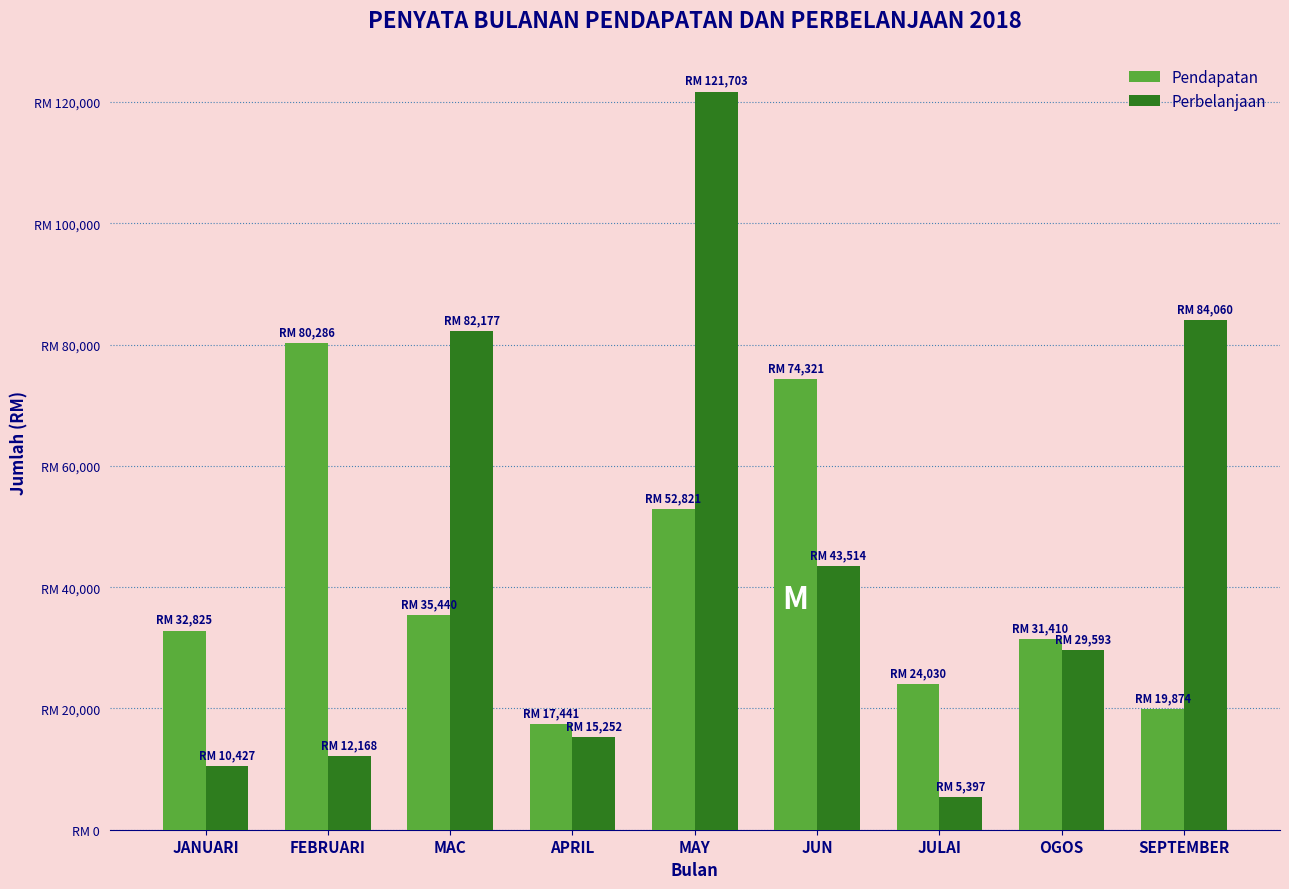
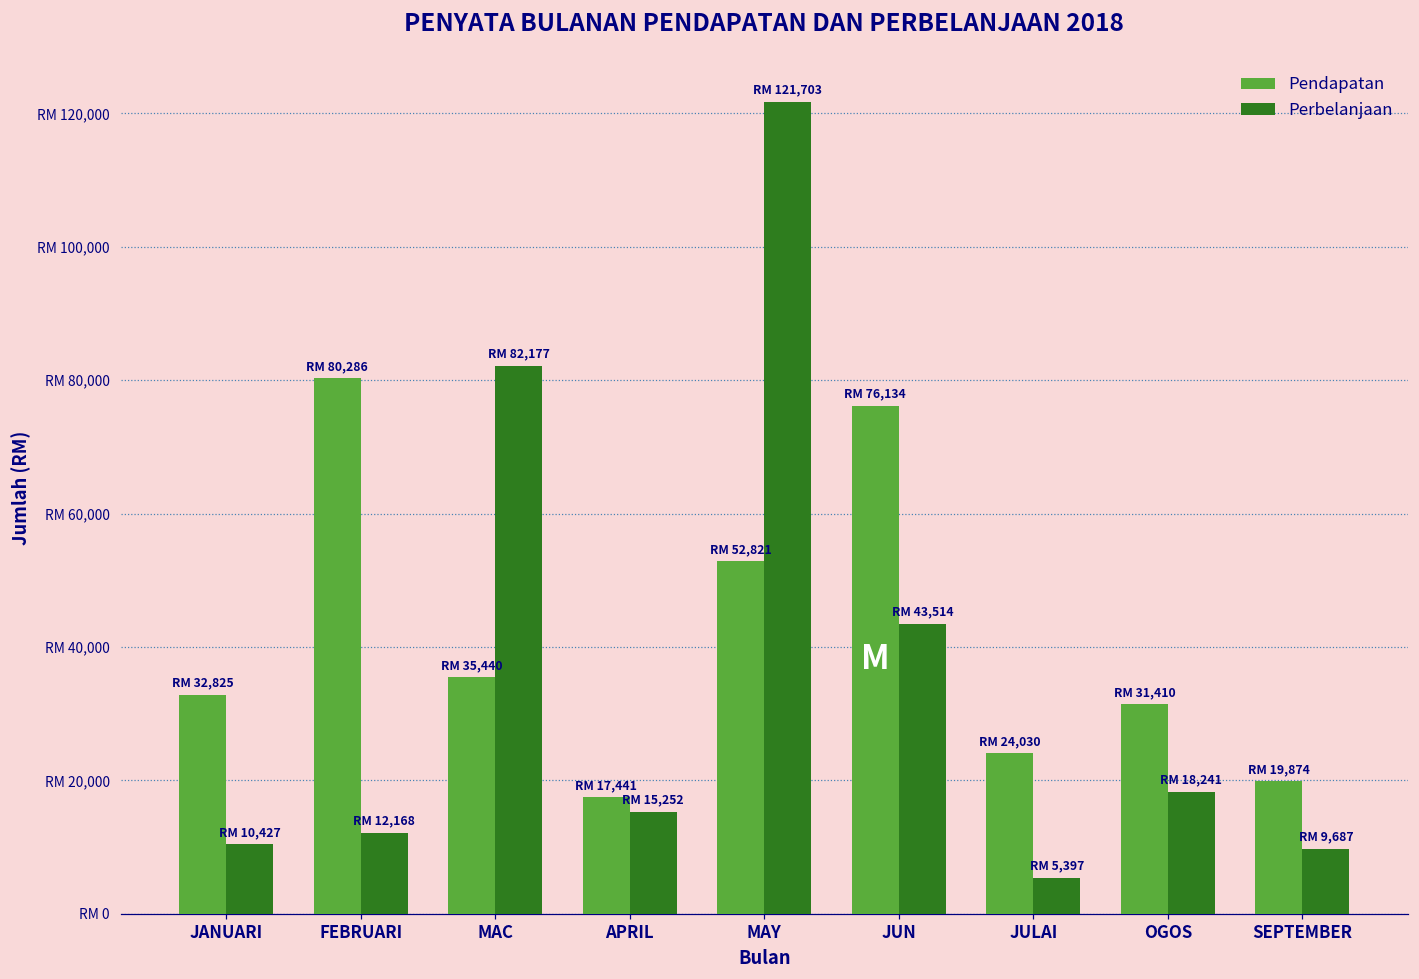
  {
    "Pendapatan": {
      "JANUARI": "32,825",
      "FEBRUARI": "80,286",
      "MAC": "35,440",
      "APRIL": "17,441",
      "MAY": "52,821",
-     "JUN": "74,321",
+     "JUN": "76,134",
      "JULAI": "24,030",
      "OGOS": "31,410",
      "SEPTEMBER": "19,874"
    },
    "Perbelanjaan": {
      "JANUARI": "10,427",
      "FEBRUARI": "12,168",
      "MAC": "82,177",
      "APRIL": "15,252",
      "MAY": "121,703",
      "JUN": "43,514",
      "JULAI": "5,397",
-     "OGOS": "29,593",
-     "SEPTEMBER": "84,060"
+     "OGOS": "18,241",
+     "SEPTEMBER": "9,687"
    }
  }
